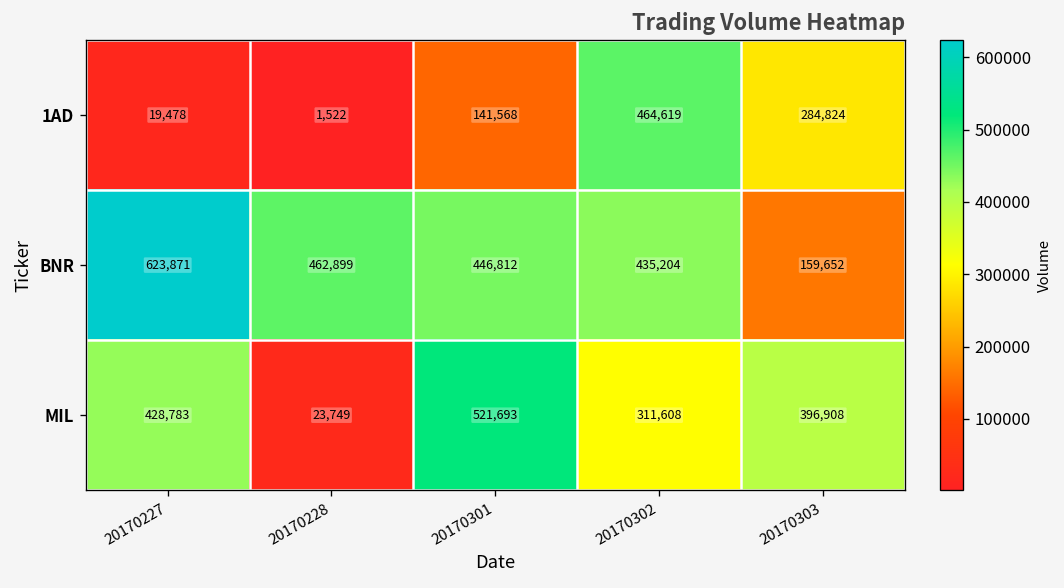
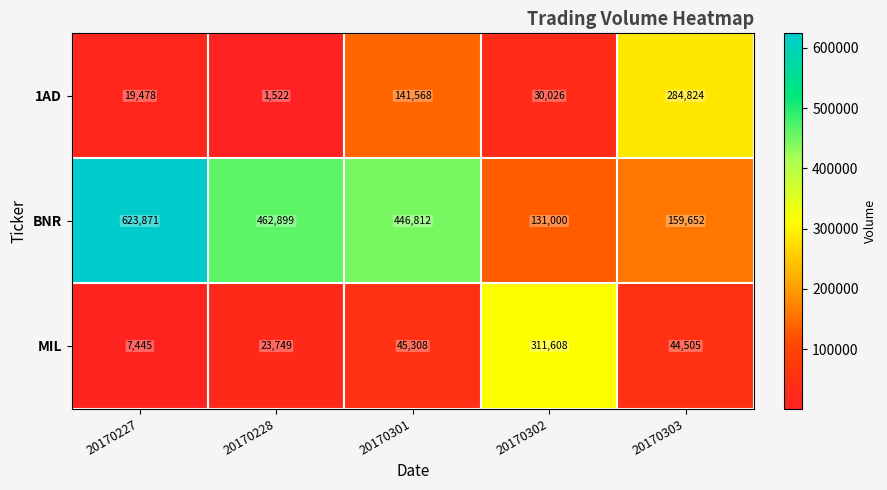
  {
    "1AD": {
-     "20170302": "464,619"
+     "20170302": "30,026"
    },
    "BNR": {
-     "20170302": "435,204"
+     "20170302": "131,000"
    },
    "MIL": {
-     "20170227": "428,783",
-     "20170301": "521,693",
-     "20170303": "396,908"
+     "20170227": "7,445",
+     "20170301": "45,308",
+     "20170303": "44,505"
    }
  }
